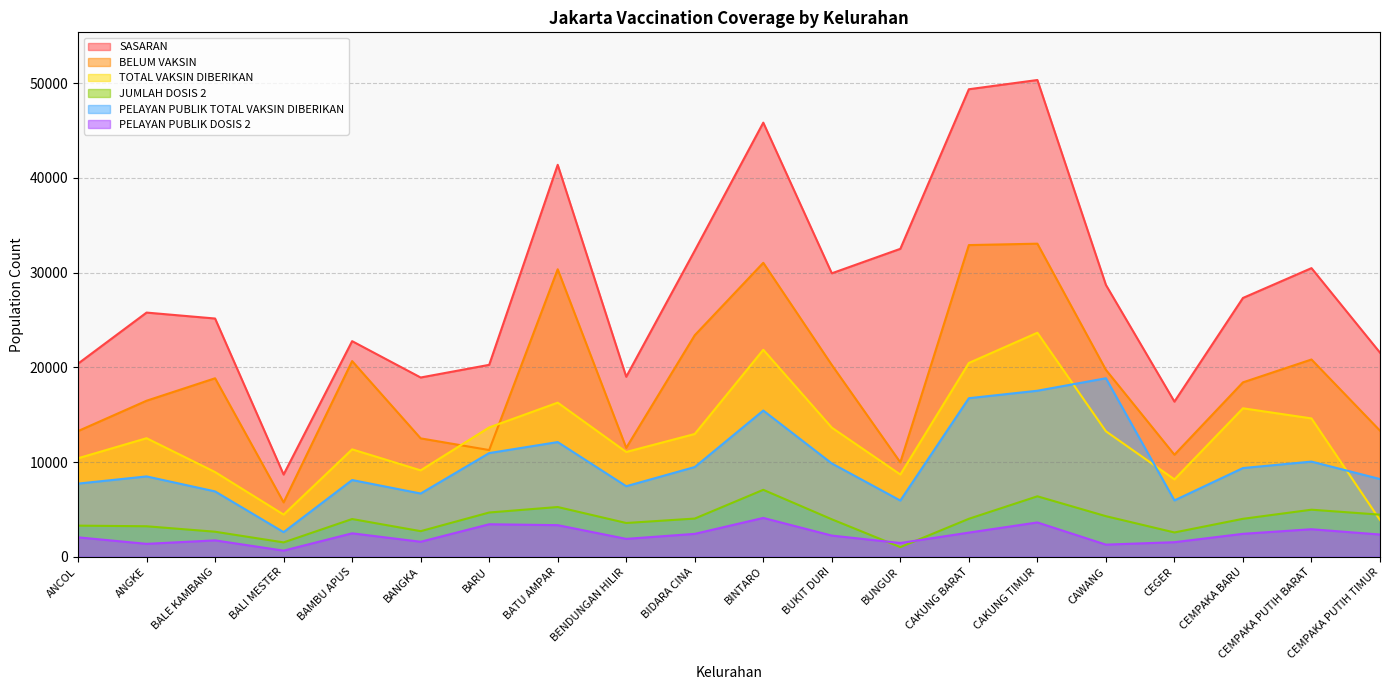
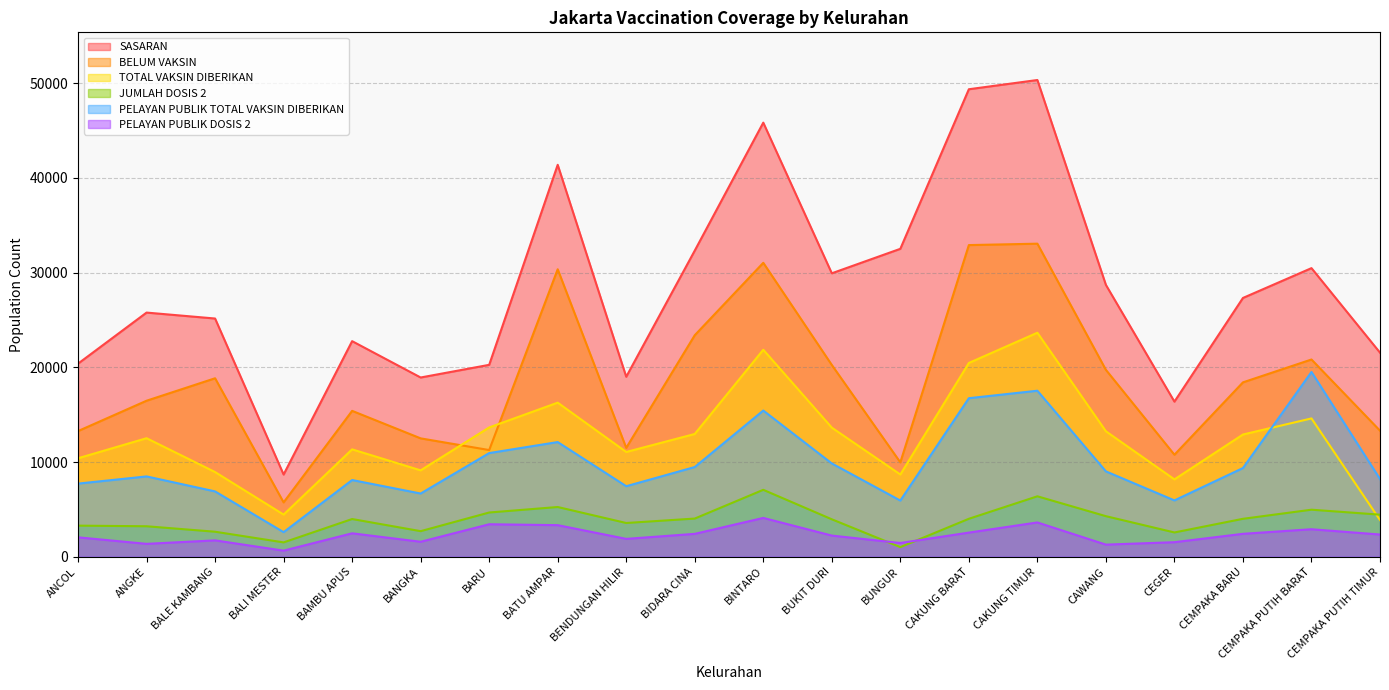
  {
    "SASARAN": {
      "ANCOL": 20000,
      "ANGKE": 26000,
      "BALE KAMBANG": 25000,
      "BALI MESTER": 9000,
      "BAMBU APUS": 23000,
      "BANGKA": 19000,
      "BARU": 20000,
      "BATU AMPAR": 41000,
      "BENDUNGAN HILIR": 19000,
      "BIDARA CINA": 32000,
      "BINTARO": 46000,
      "BUKIT DURI": 30000,
      "BUNGUR": 33000,
      "CAKUNG BARAT": 49000,
      "CAKUNG TIMUR": 50000,
      "CAWANG": 29000,
      "CEGER": 16000,
      "CEMPAKA BARU": 27000,
      "CEMPAKA PUTIH BARAT": 30000,
      "CEMPAKA PUTIH TIMUR": 22000
    },
    "BELUM VAKSIN": {
      "ANCOL": 13000,
      "ANGKE": 16000,
      "BALE KAMBANG": 19000,
      "BALI MESTER": 6000,
-     "BAMBU APUS": 21000,
+     "BAMBU APUS": 15000,
      "BANGKA": 13000,
      "BARU": 11000,
      "BATU AMPAR": 30000,
      "BENDUNGAN HILIR": 12000,
      "BIDARA CINA": 23000,
      "BINTARO": 31000,
      "BUKIT DURI": 20000,
      "BUNGUR": 10000,
      "CAKUNG BARAT": 33000,
      "CAKUNG TIMUR": 33000,
      "CAWANG": 20000,
      "CEGER": 11000,
      "CEMPAKA BARU": 18000,
      "CEMPAKA PUTIH BARAT": 21000,
      "CEMPAKA PUTIH TIMUR": 13000
    },
    "TOTAL VAKSIN DIBERIKAN": {
      "ANCOL": 10000,
      "ANGKE": 13000,
      "BALE KAMBANG": 9000,
      "BALI MESTER": 4000,
      "BAMBU APUS": 11000,
      "BANGKA": 9000,
      "BARU": 14000,
      "BATU AMPAR": 16000,
      "BENDUNGAN HILIR": 11000,
      "BIDARA CINA": 13000,
      "BINTARO": 22000,
      "BUKIT DURI": 14000,
      "BUNGUR": 9000,
      "CAKUNG BARAT": 20000,
      "CAKUNG TIMUR": 24000,
      "CAWANG": 13000,
      "CEGER": 8000,
-     "CEMPAKA BARU": 16000,
+     "CEMPAKA BARU": 13000,
      "CEMPAKA PUTIH BARAT": 15000,
      "CEMPAKA PUTIH TIMUR": 4000
    },
    "JUMLAH DOSIS 2": {
      "ANCOL": 3000,
      "ANGKE": 3000,
      "BALE KAMBANG": 3000,
      "BALI MESTER": 2000,
      "BAMBU APUS": 4000,
      "BANGKA": 3000,
      "BARU": 5000,
      "BATU AMPAR": 5000,
      "BENDUNGAN HILIR": 4000,
      "BIDARA CINA": 4000,
      "BINTARO": 7000,
      "BUKIT DURI": 4000,
      "BUNGUR": 1000,
      "CAKUNG BARAT": 4000,
      "CAKUNG TIMUR": 6000,
      "CAWANG": 4000,
      "CEGER": 3000,
      "CEMPAKA BARU": 4000,
      "CEMPAKA PUTIH BARAT": 5000,
      "CEMPAKA PUTIH TIMUR": 4000
    },
    "PELAYAN PUBLIK TOTAL VAKSIN DIBERIKAN": {
      "ANCOL": 8000,
      "ANGKE": 8000,
      "BALE KAMBANG": 7000,
      "BALI MESTER": 3000,
      "BAMBU APUS": 8000,
      "BANGKA": 7000,
      "BARU": 11000,
      "BATU AMPAR": 12000,
      "BENDUNGAN HILIR": 7000,
      "BIDARA CINA": 9000,
      "BINTARO": 15000,
      "BUKIT DURI": 10000,
      "BUNGUR": 6000,
      "CAKUNG BARAT": 17000,
      "CAKUNG TIMUR": 18000,
-     "CAWANG": 19000,
+     "CAWANG": 9000,
      "CEGER": 6000,
      "CEMPAKA BARU": 9000,
-     "CEMPAKA PUTIH BARAT": 10000,
+     "CEMPAKA PUTIH BARAT": 20000,
      "CEMPAKA PUTIH TIMUR": 8000
    },
    "PELAYAN PUBLIK DOSIS 2": {
      "ANCOL": 2000,
      "ANGKE": 1000,
      "BALE KAMBANG": 2000,
      "BALI MESTER": 1000,
      "BAMBU APUS": 2000,
      "BANGKA": 2000,
      "BARU": 3000,
      "BATU AMPAR": 3000,
      "BENDUNGAN HILIR": 2000,
      "BIDARA CINA": 2000,
      "BINTARO": 4000,
      "BUKIT DURI": 2000,
      "BUNGUR": 1000,
      "CAKUNG BARAT": 3000,
      "CAKUNG TIMUR": 4000,
      "CAWANG": 1000,
      "CEGER": 2000,
      "CEMPAKA BARU": 2000,
      "CEMPAKA PUTIH BARAT": 3000,
      "CEMPAKA PUTIH TIMUR": 2000
    }
  }
